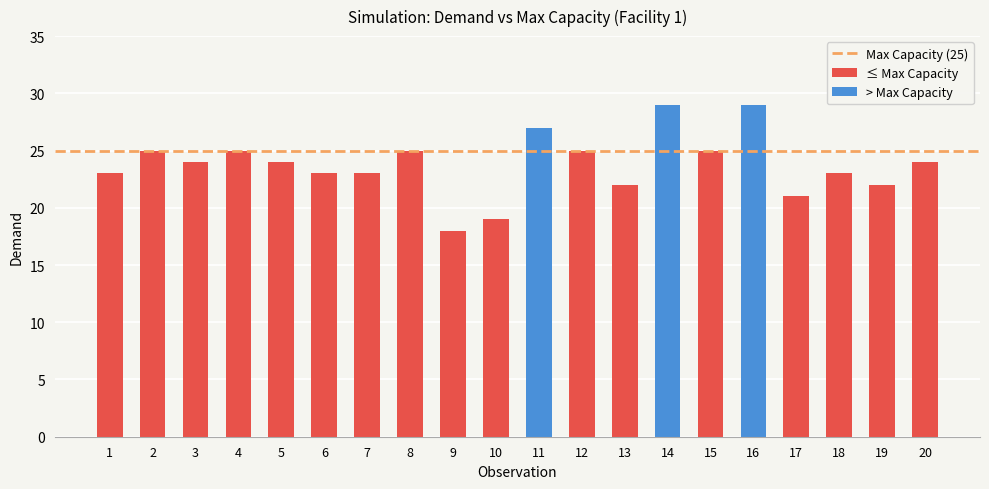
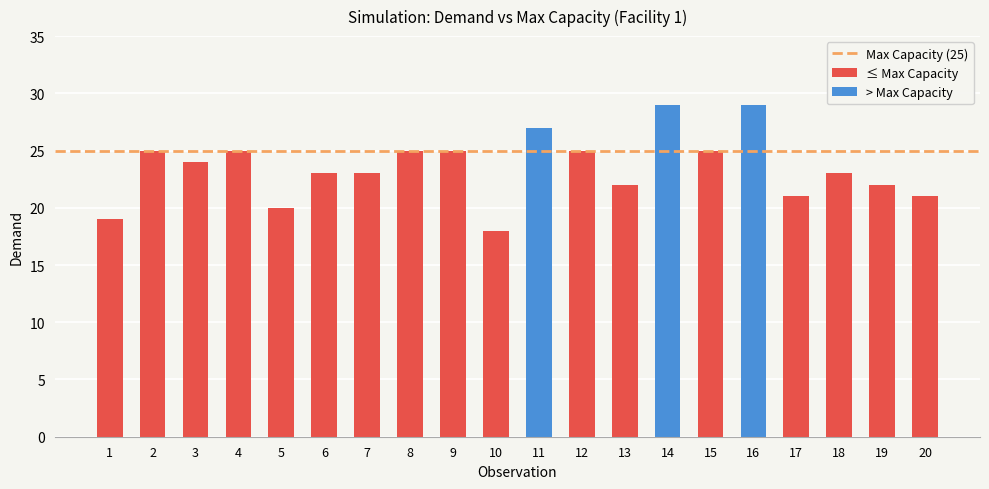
  {
    "≤ Max Capacity": {
-     "1": 23,
+     "1": 19,
      "2": 25,
      "3": 24,
      "4": 25,
-     "5": 24,
+     "5": 20,
      "6": 23,
      "7": 23,
      "8": 25,
-     "9": 18,
-     "10": 19,
+     "9": 25,
+     "10": 18,
      "12": 25,
      "13": 22,
      "15": 25,
      "17": 21,
      "18": 23,
      "19": 22,
-     "20": 24
+     "20": 21
    },
    "> Max Capacity": {
      "11": 27,
      "14": 29,
      "16": 29
    }
  }
